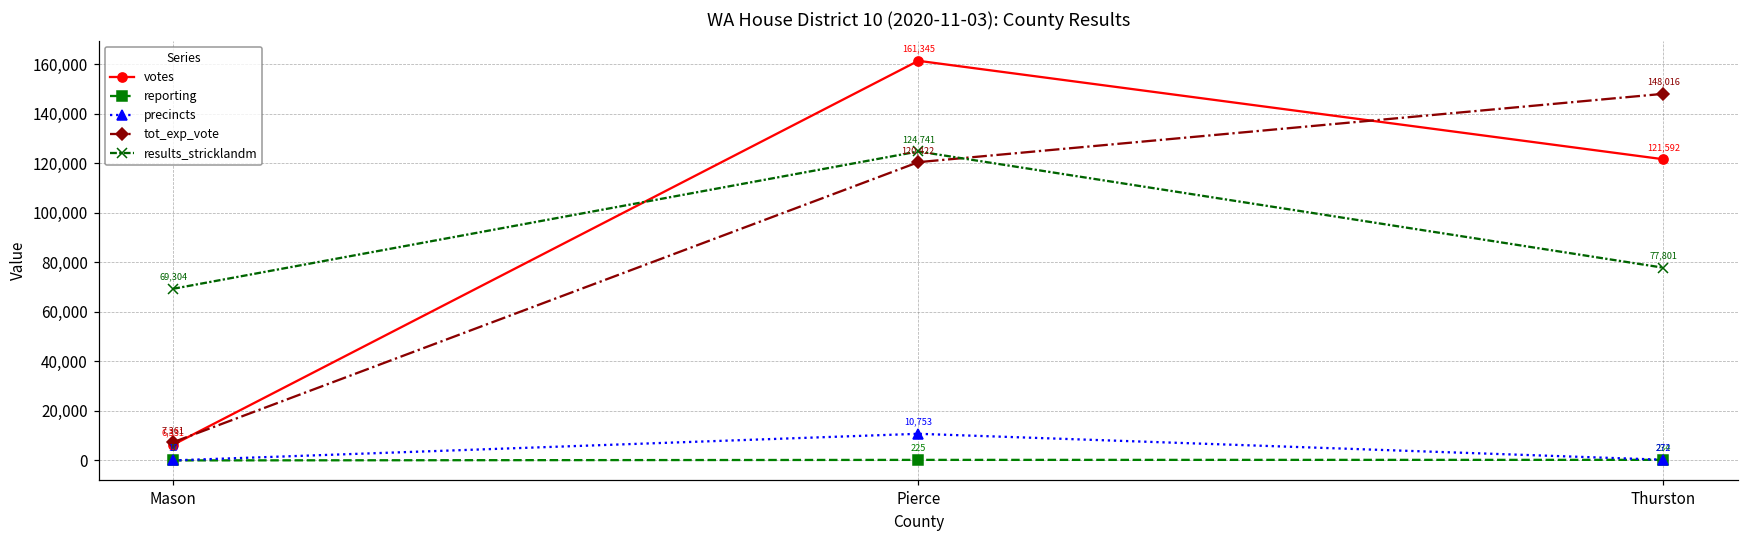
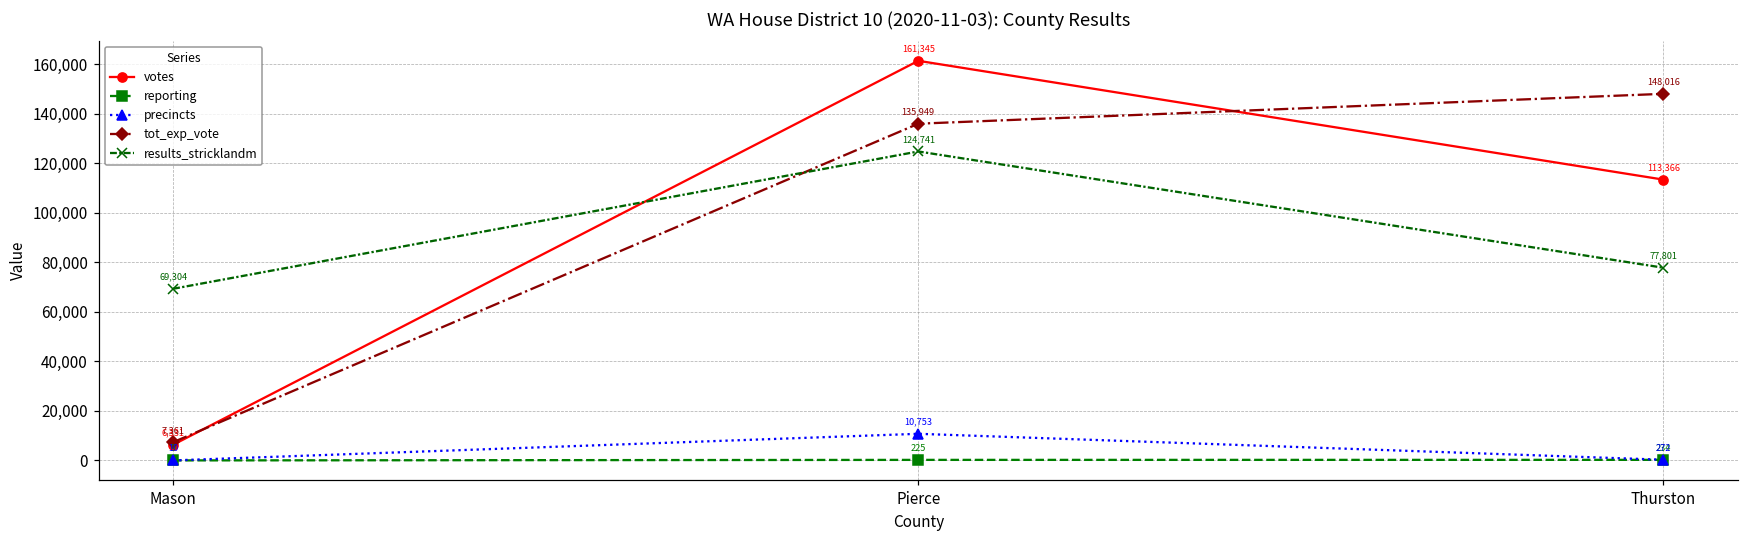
  {
    "votes": {
      "Pierce": "161,345",
-     "Thurston": "121,592"
+     "Thurston": "113,366"
    },
    "precincts": {
      "Pierce": "10,753"
    },
    "tot_exp_vote": {
-     "Pierce": "120,422",
+     "Pierce": "135,949",
      "Thurston": "148,016"
    }
  }
